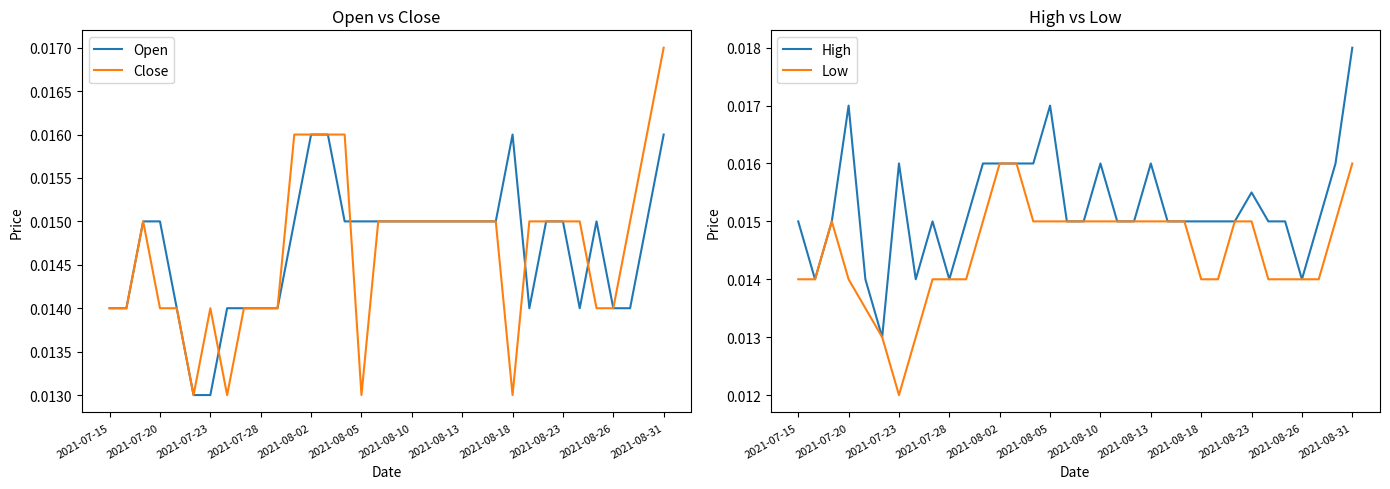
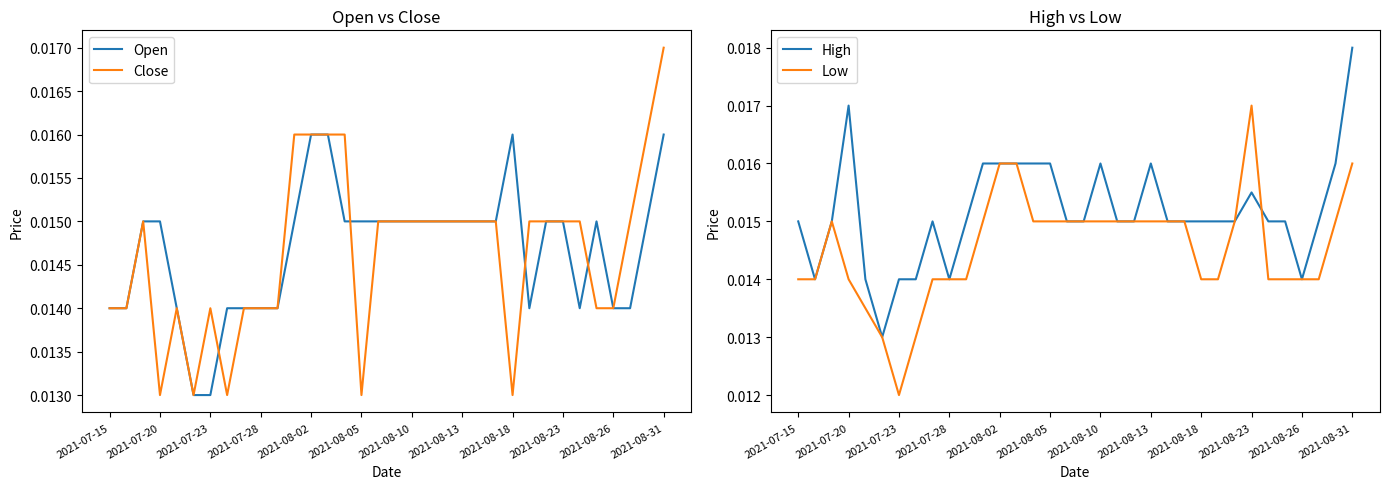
  {
    "Open vs Close": {
      "Open": {
        "2021-07-20": 0.015,
        "2021-07-23": 0.013,
        "2021-08-05": 0.015,
        "2021-08-18": 0.016,
        "2021-08-31": 0.016
      },
      "Close": {
-       "2021-07-20": 0.014,
+       "2021-07-20": 0.013,
        "2021-07-23": 0.014,
        "2021-08-05": 0.013,
        "2021-08-18": 0.013,
        "2021-08-31": 0.017
      }
    },
    "High vs Low": {
      "High": {
        "2021-07-15": 0.015,
        "2021-07-20": 0.017,
-       "2021-07-23": 0.016,
-       "2021-08-05": 0.017,
+       "2021-07-23": 0.014,
+       "2021-08-05": 0.016,
        "2021-08-10": 0.016,
        "2021-08-13": 0.016,
        "2021-08-18": 0.015,
        "2021-08-23": 0.0155,
        "2021-08-31": 0.018
      },
      "Low": {
        "2021-07-15": 0.014,
        "2021-07-20": 0.014,
        "2021-07-23": 0.012,
        "2021-08-05": 0.015,
        "2021-08-10": 0.015,
        "2021-08-13": 0.015,
        "2021-08-18": 0.014,
-       "2021-08-23": 0.015,
+       "2021-08-23": 0.017,
        "2021-08-31": 0.016
      }
    }
  }
